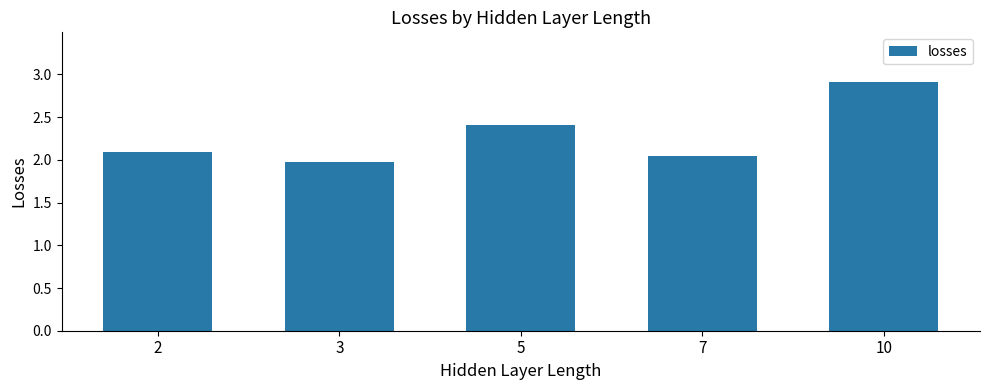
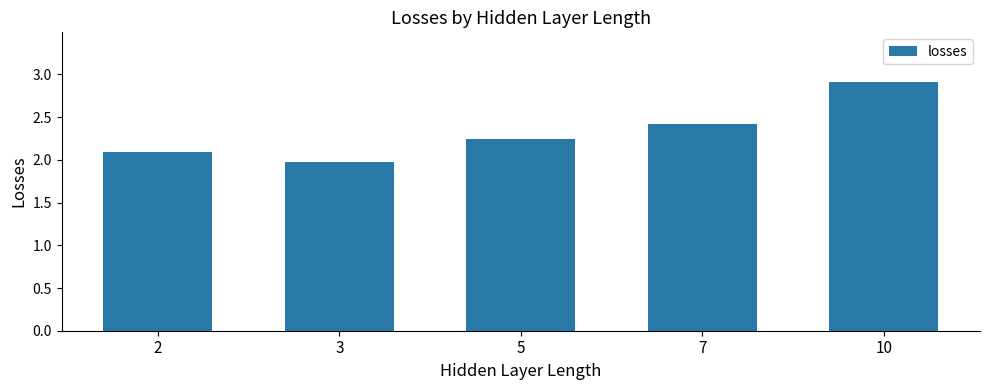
  {
    "2": 2.1,
    "3": 2.0,
-   "5": 2.4,
-   "7": 2.0,
+   "5": 2.2,
+   "7": 2.4,
    "10": 2.9
  }
